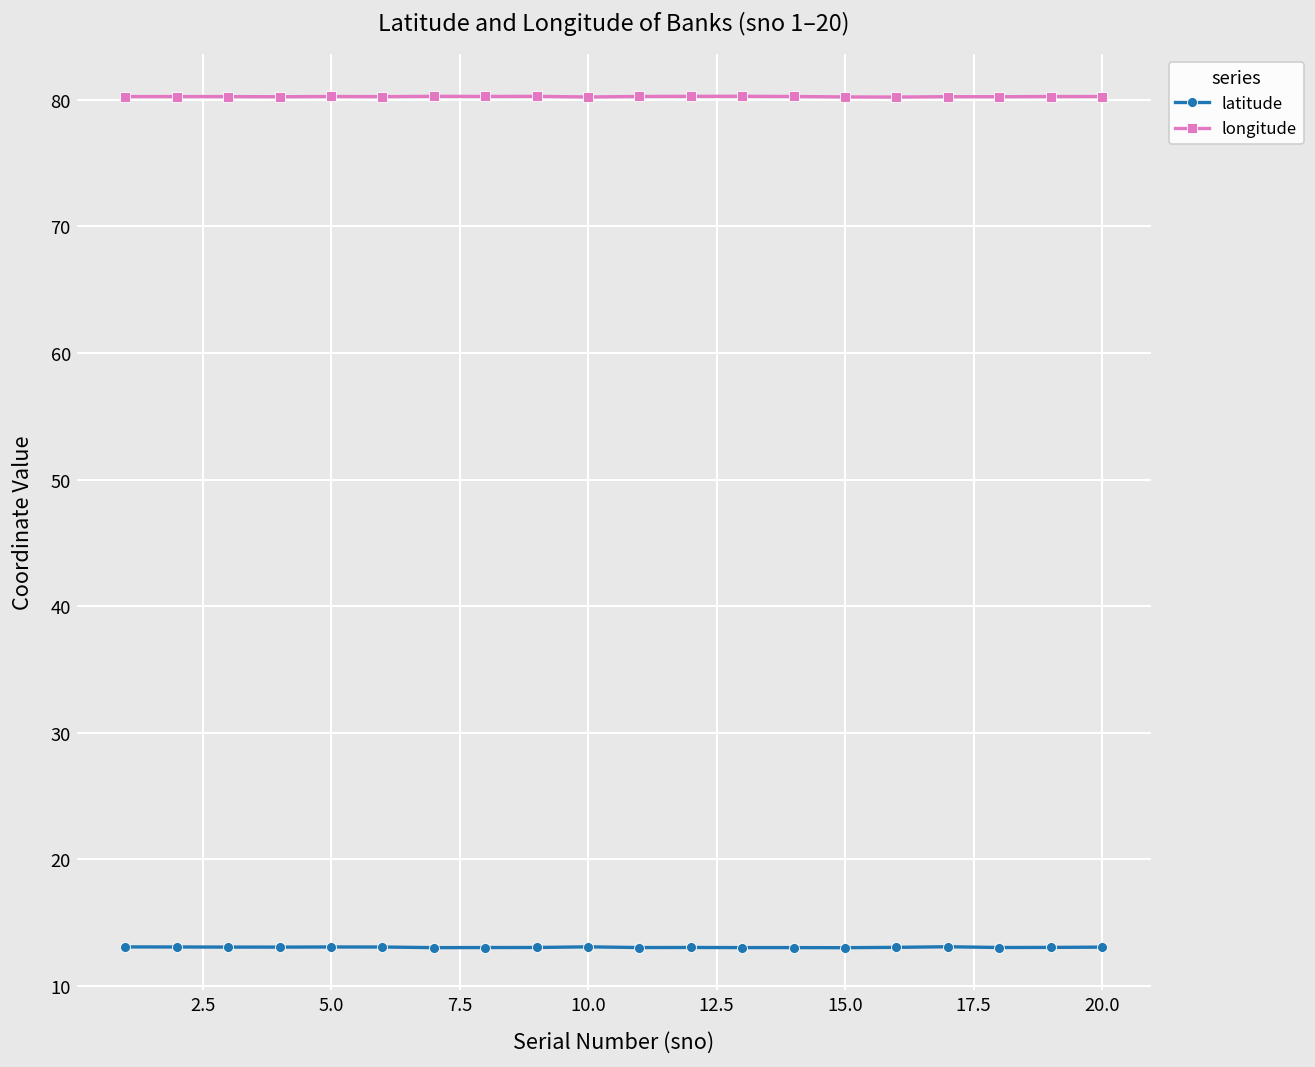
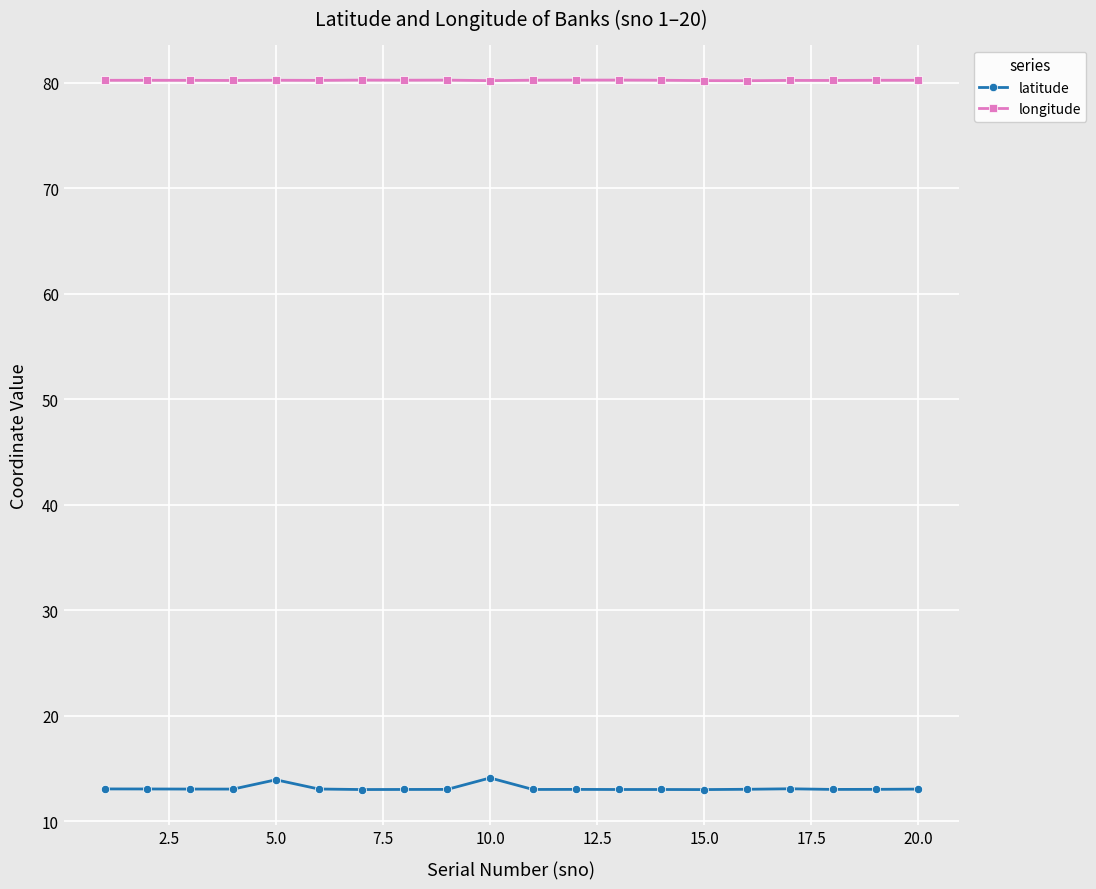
  {
    "latitude": {
-     "5.0": 13.1,
-     "10.0": 13.1,
+     "5.0": 13.9,
+     "10.0": 14.1,
      "15.0": 13.0,
      "20.0": 13.1
    },
    "longitude": {
      "5.0": 80.3,
      "10.0": 80.2,
      "15.0": 80.2,
      "20.0": 80.3
    }
  }
